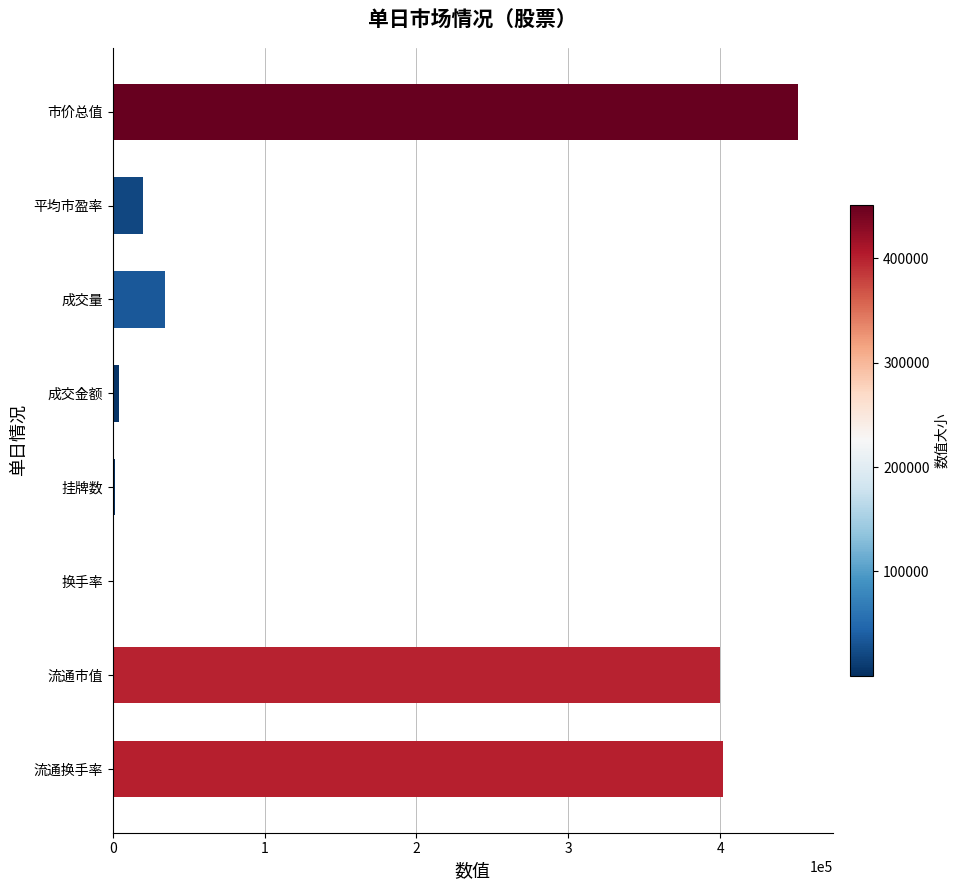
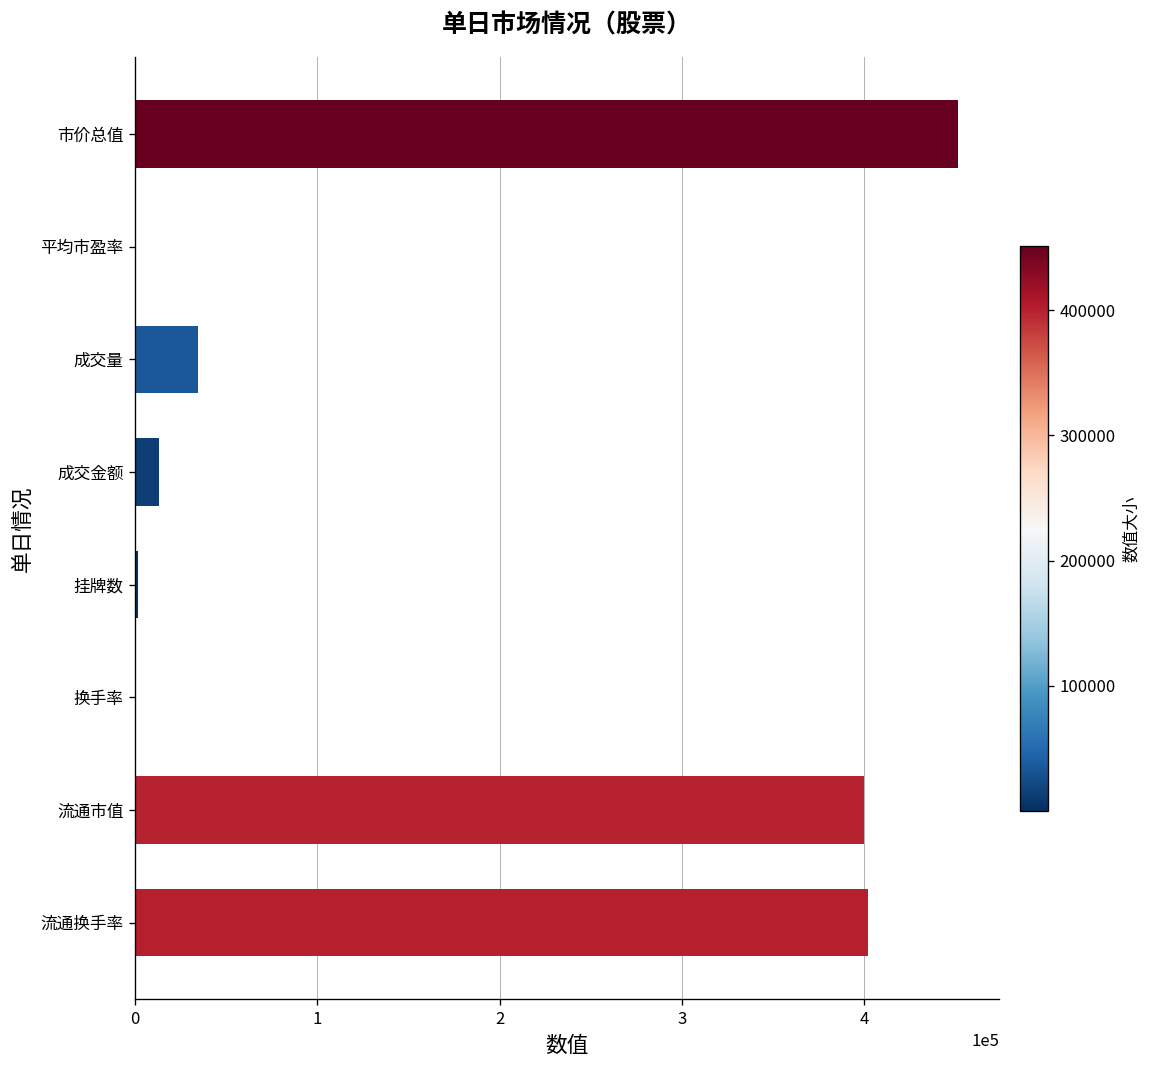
  {
    "市价总值": 451000,
-   "平均市盈率": 20000,
+   "平均市盈率": 0,
    "成交量": 34000,
-   "成交金额": 4000,
+   "成交金额": 13000,
    "挂牌数": 2000,
    "流通市值": 400000,
    "流通换手率": 402000
  }
